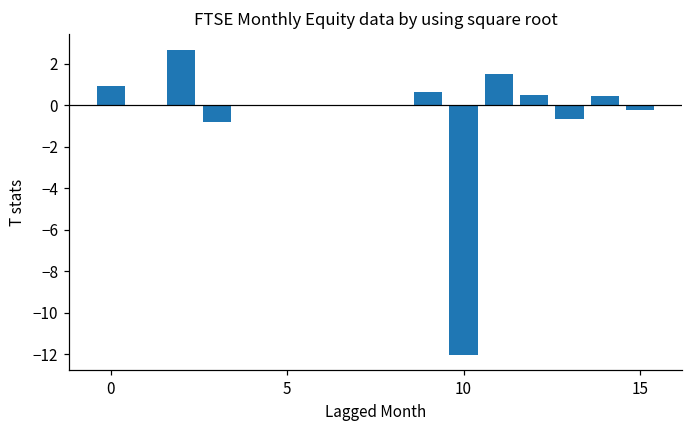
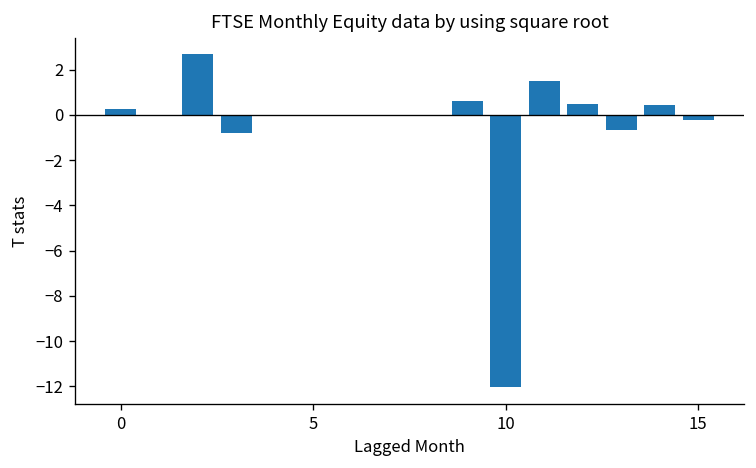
  {
-   "0": 0.9,
+   "0": 0.3,
    "10": -12.1,
    "15": -0.2
  }
